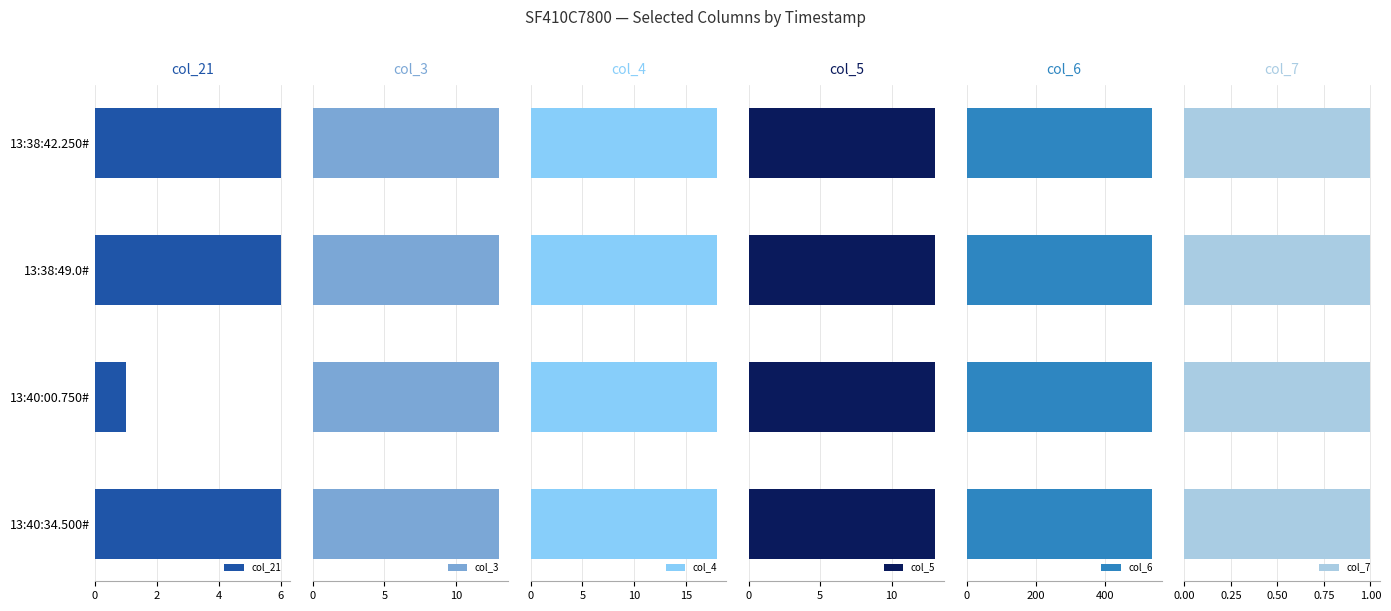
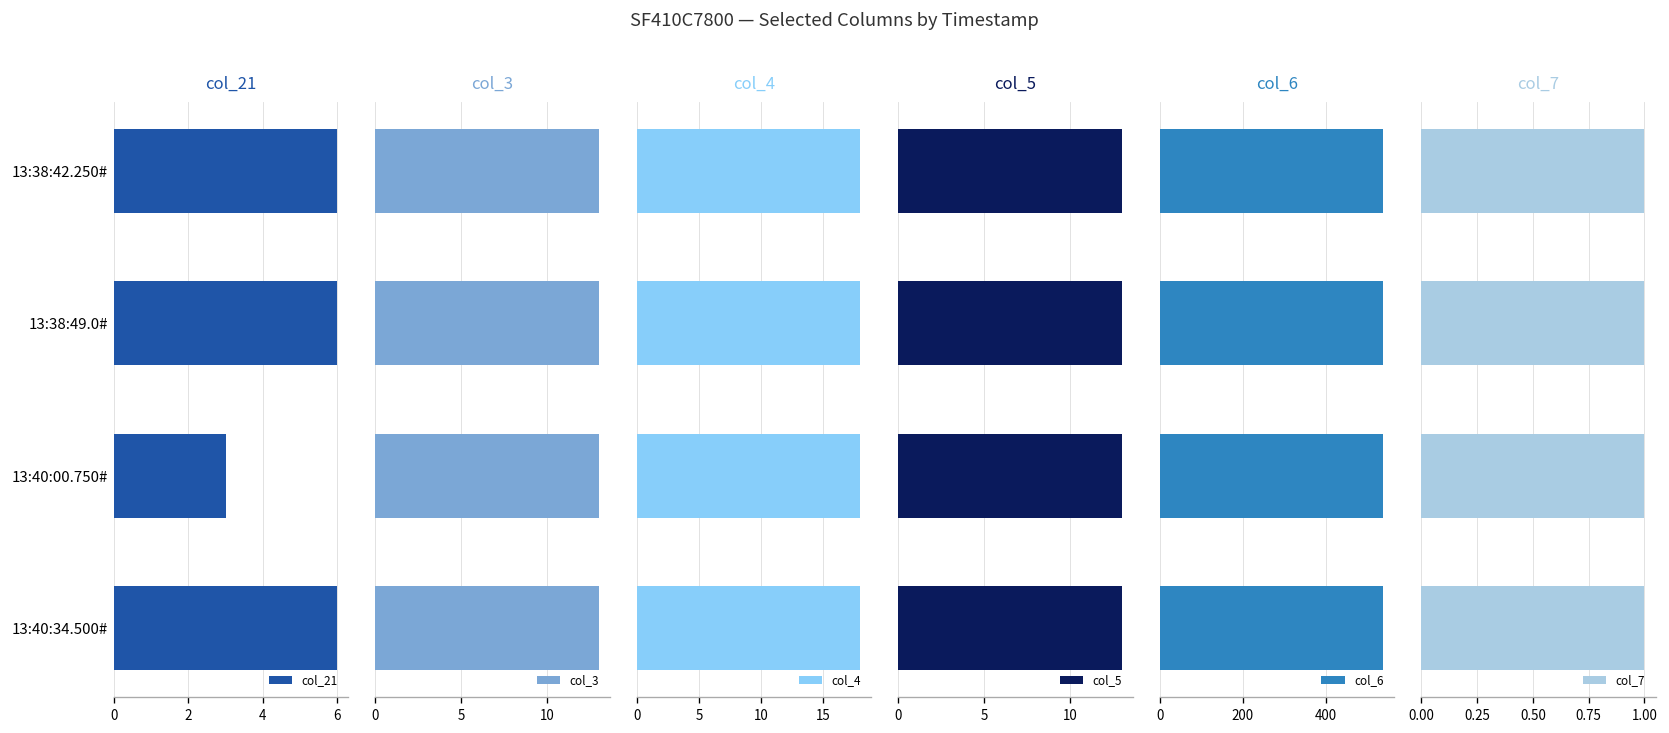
  {
    "col_21": {
      "13:38:42.250#": 6,
      "13:38:49.0#": 6,
-     "13:40:00.750#": 1,
+     "13:40:00.750#": 3,
      "13:40:34.500#": 6
    }
  }
